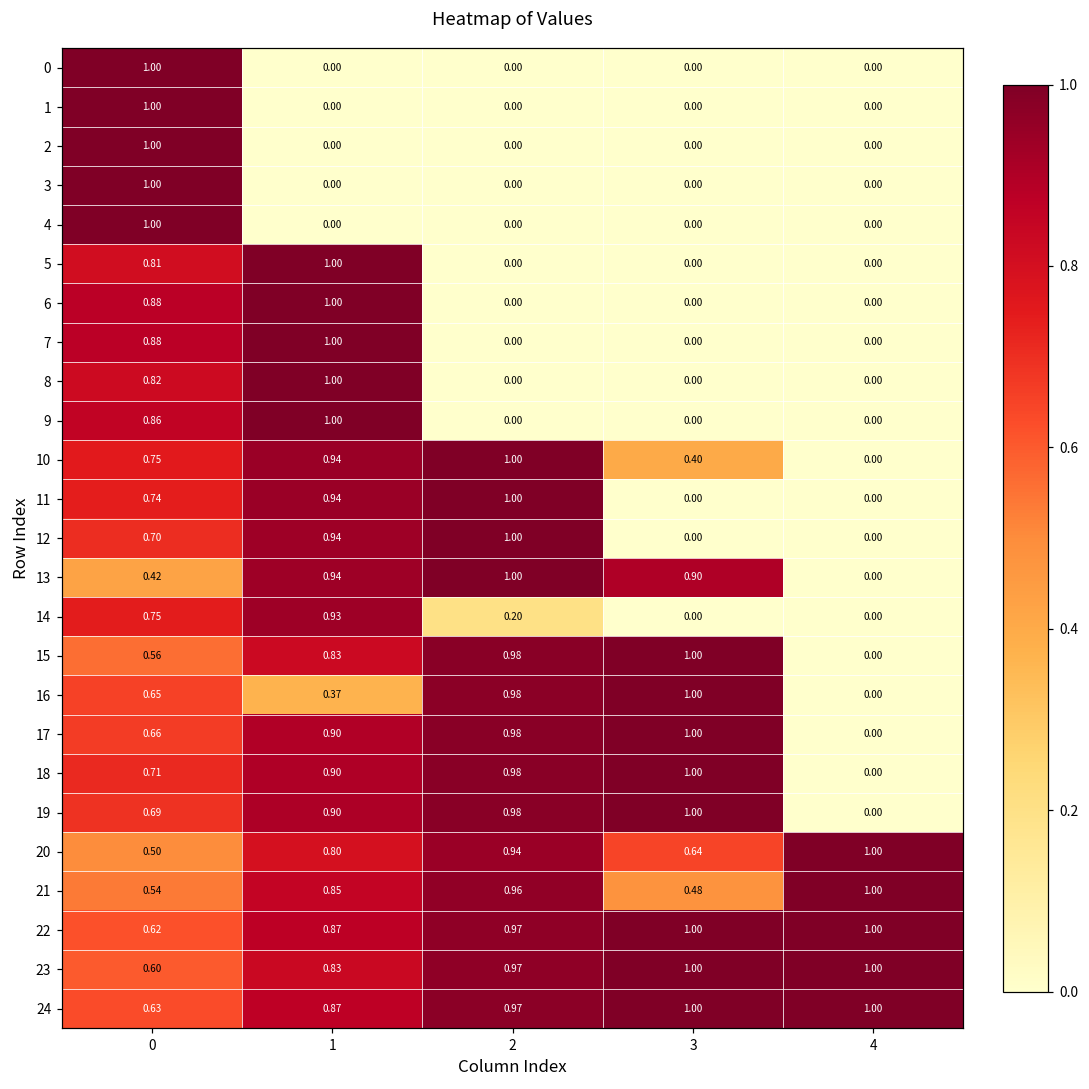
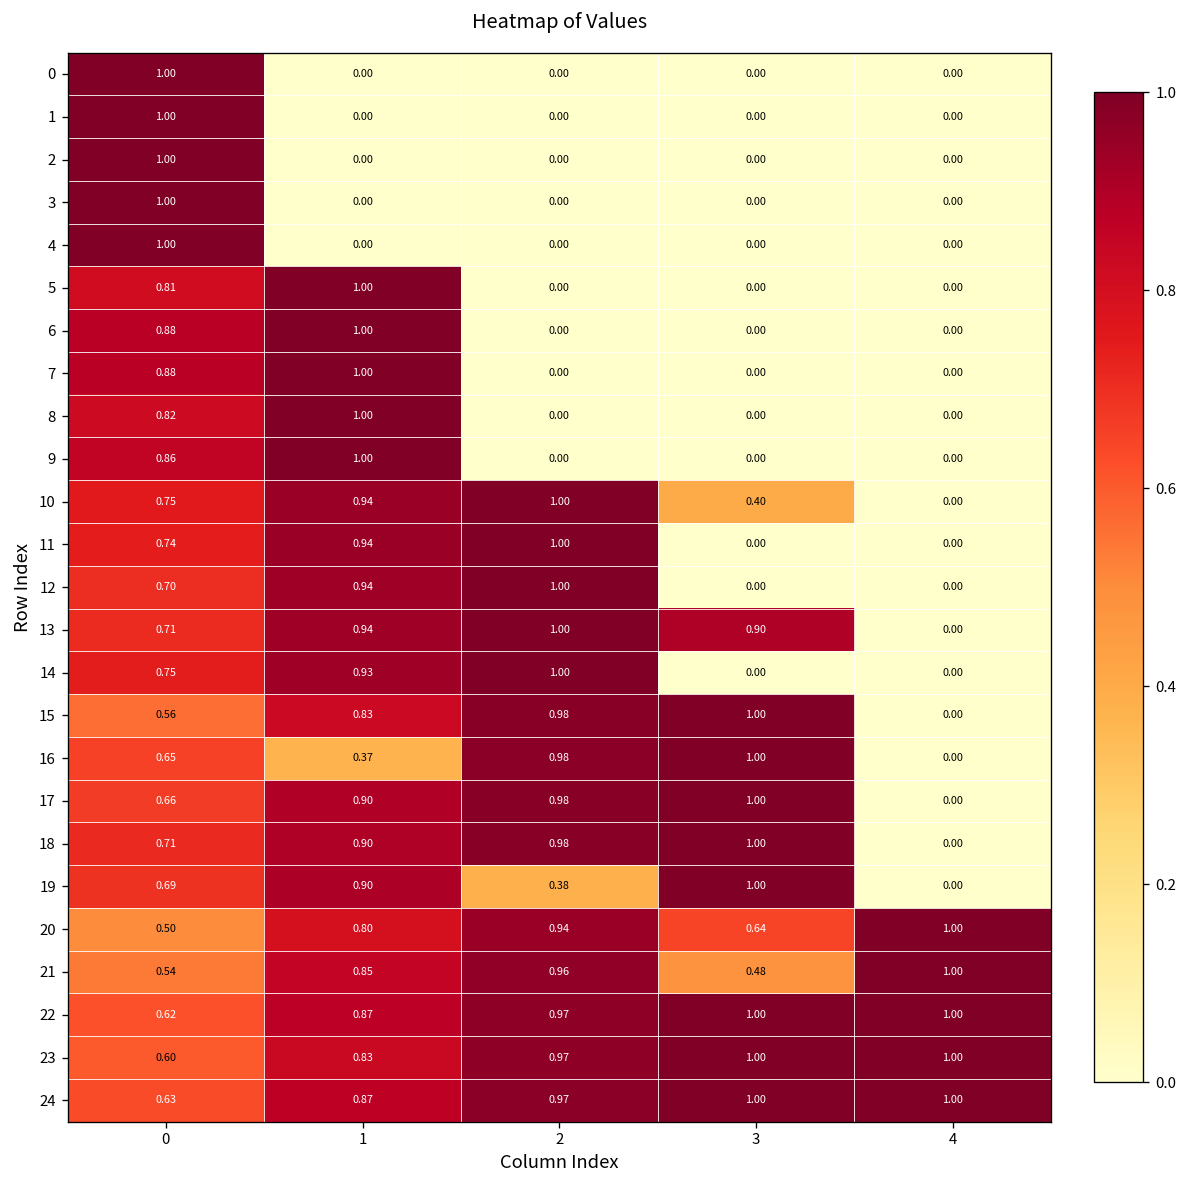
  {
    "0": {
      "0": 1.00,
      "1": 0.00,
      "2": 0.00,
      "3": 0.00,
      "4": 0.00
    },
    "1": {
      "0": 1.00,
      "1": 0.00,
      "2": 0.00,
      "3": 0.00,
      "4": 0.00
    },
    "2": {
      "0": 1.00,
      "1": 0.00,
      "2": 0.00,
      "3": 0.00,
      "4": 0.00
    },
    "3": {
      "0": 1.00,
      "1": 0.00,
      "2": 0.00,
      "3": 0.00,
      "4": 0.00
    },
    "4": {
      "0": 1.00,
      "1": 0.00,
      "2": 0.00,
      "3": 0.00,
      "4": 0.00
    },
    "5": {
      "0": 0.81,
      "1": 1.00,
      "2": 0.00,
      "3": 0.00,
      "4": 0.00
    },
    "6": {
      "0": 0.88,
      "1": 1.00,
      "2": 0.00,
      "3": 0.00,
      "4": 0.00
    },
    "7": {
      "0": 0.88,
      "1": 1.00,
      "2": 0.00,
      "3": 0.00,
      "4": 0.00
    },
    "8": {
      "0": 0.82,
      "1": 1.00,
      "2": 0.00,
      "3": 0.00,
      "4": 0.00
    },
    "9": {
      "0": 0.86,
      "1": 1.00,
      "2": 0.00,
      "3": 0.00,
      "4": 0.00
    },
    "10": {
      "0": 0.75,
      "1": 0.94,
      "2": 1.00,
      "3": 0.40,
      "4": 0.00
    },
    "11": {
      "0": 0.74,
      "1": 0.94,
      "2": 1.00,
      "3": 0.00,
      "4": 0.00
    },
    "12": {
      "0": 0.70,
      "1": 0.94,
      "2": 1.00,
      "3": 0.00,
      "4": 0.00
    },
    "13": {
-     "0": 0.42,
+     "0": 0.71,
      "1": 0.94,
      "2": 1.00,
      "3": 0.90,
      "4": 0.00
    },
    "14": {
      "0": 0.75,
      "1": 0.93,
-     "2": 0.20,
+     "2": 1.00,
      "3": 0.00,
      "4": 0.00
    },
    "15": {
      "0": 0.56,
      "1": 0.83,
      "2": 0.98,
      "3": 1.00,
      "4": 0.00
    },
    "16": {
      "0": 0.65,
      "1": 0.37,
      "2": 0.98,
      "3": 1.00,
      "4": 0.00
    },
    "17": {
      "0": 0.66,
      "1": 0.90,
      "2": 0.98,
      "3": 1.00,
      "4": 0.00
    },
    "18": {
      "0": 0.71,
      "1": 0.90,
      "2": 0.98,
      "3": 1.00,
      "4": 0.00
    },
    "19": {
      "0": 0.69,
      "1": 0.90,
-     "2": 0.98,
+     "2": 0.38,
      "3": 1.00,
      "4": 0.00
    },
    "20": {
      "0": 0.50,
      "1": 0.80,
      "2": 0.94,
      "3": 0.64,
      "4": 1.00
    },
    "21": {
      "0": 0.54,
      "1": 0.85,
      "2": 0.96,
      "3": 0.48,
      "4": 1.00
    },
    "22": {
      "0": 0.62,
      "1": 0.87,
      "2": 0.97,
      "3": 1.00,
      "4": 1.00
    },
    "23": {
      "0": 0.60,
      "1": 0.83,
      "2": 0.97,
      "3": 1.00,
      "4": 1.00
    },
    "24": {
      "0": 0.63,
      "1": 0.87,
      "2": 0.97,
      "3": 1.00,
      "4": 1.00
    }
  }
